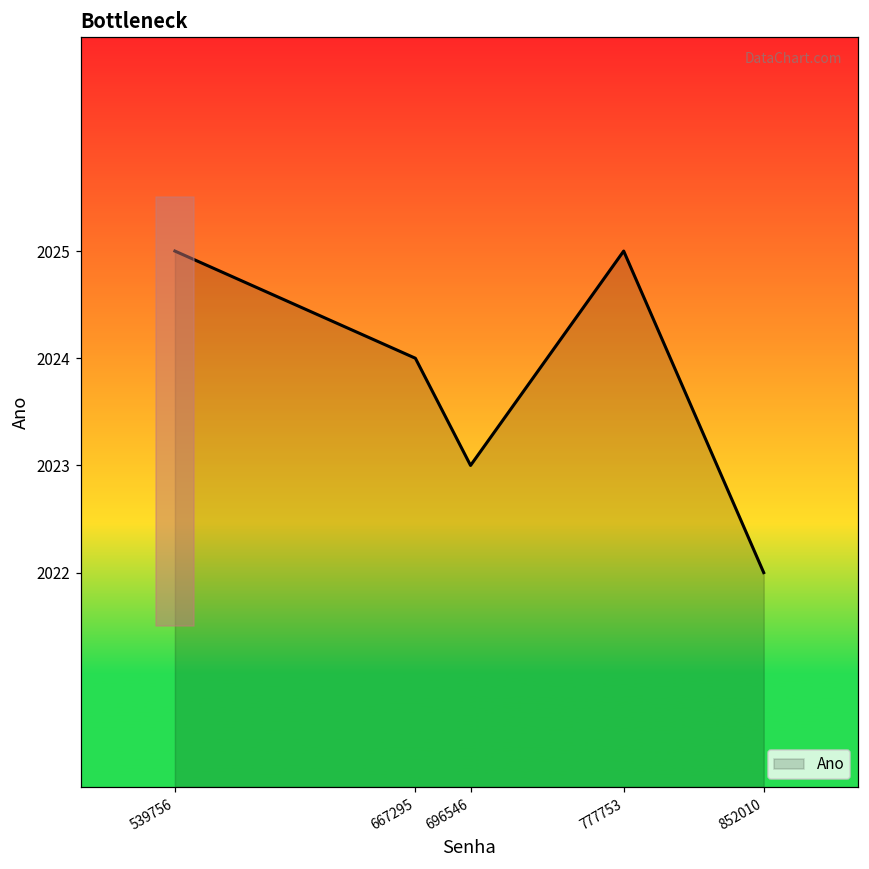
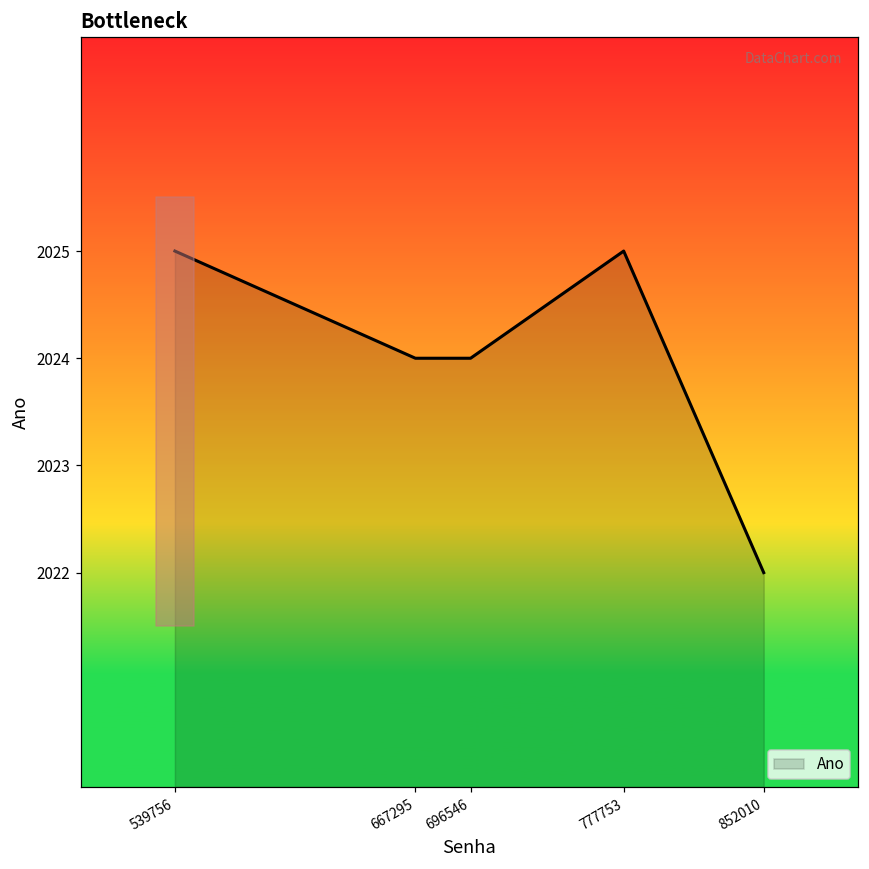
  {
    "539756": 2025,
    "667295": 2024,
-   "696546": 2023,
+   "696546": 2024,
    "777753": 2025,
    "852010": 2022
  }
